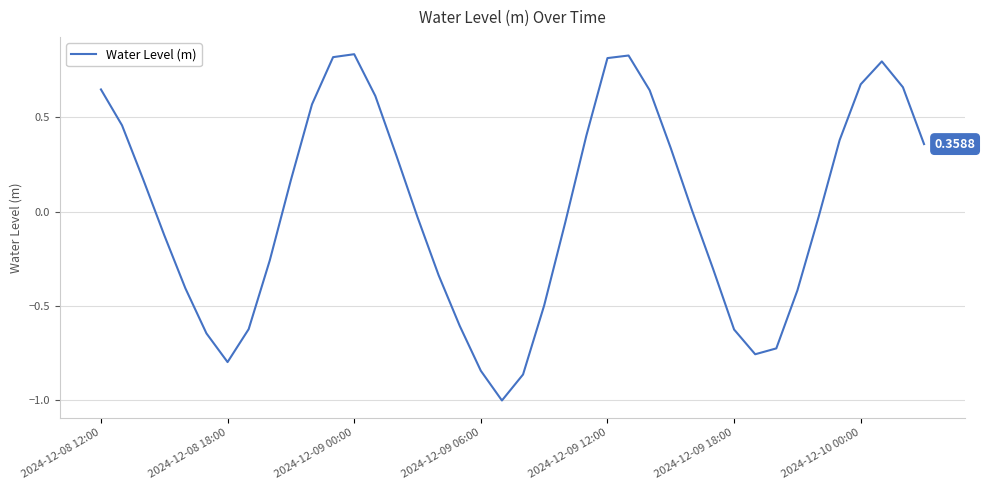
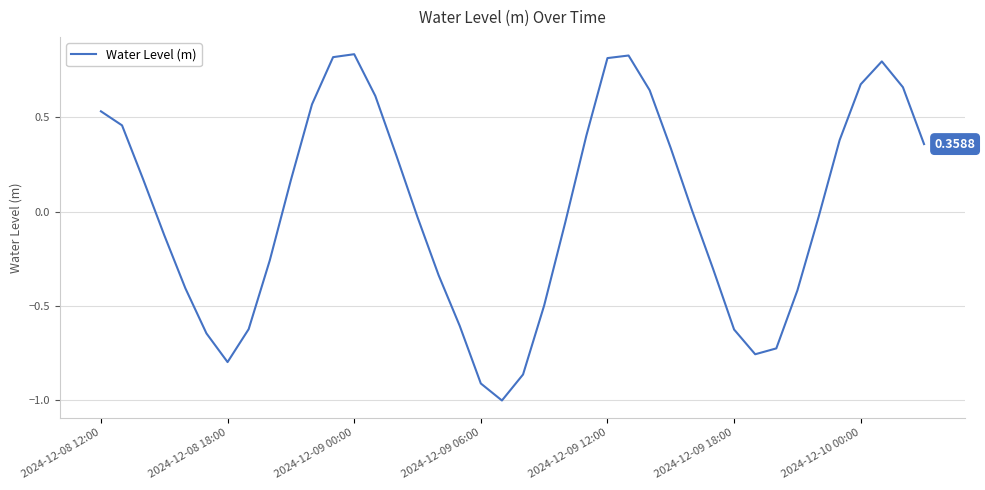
  {
-   "2024-12-08 12:00": 0.65,
+   "2024-12-08 12:00": 0.53,
    "2024-12-08 18:00": -0.80,
    "2024-12-09 00:00": 0.84,
-   "2024-12-09 06:00": -0.84,
+   "2024-12-09 06:00": -0.91,
    "2024-12-09 12:00": 0.82,
    "2024-12-09 18:00": -0.63,
    "2024-12-10 00:00": 0.68
  }
